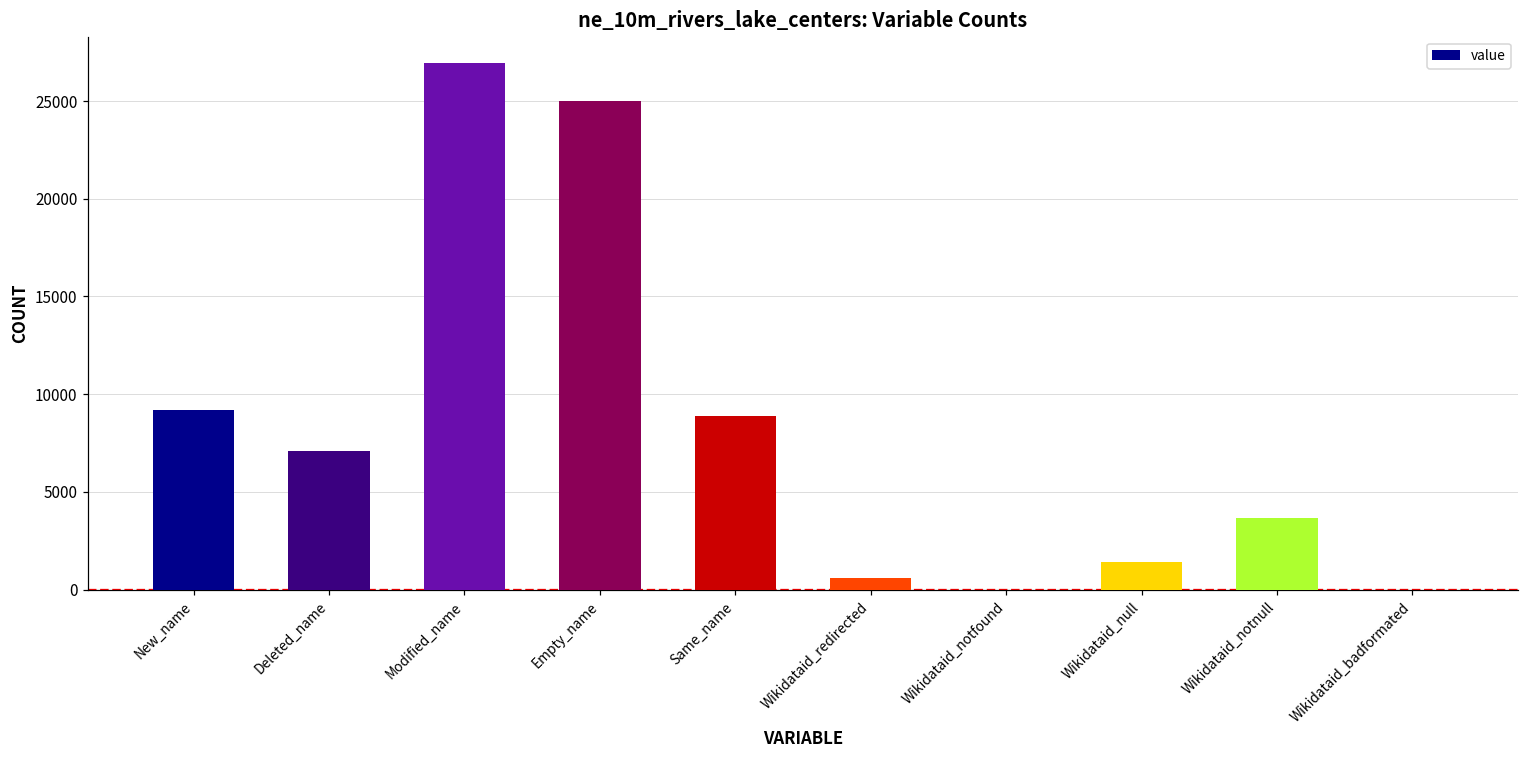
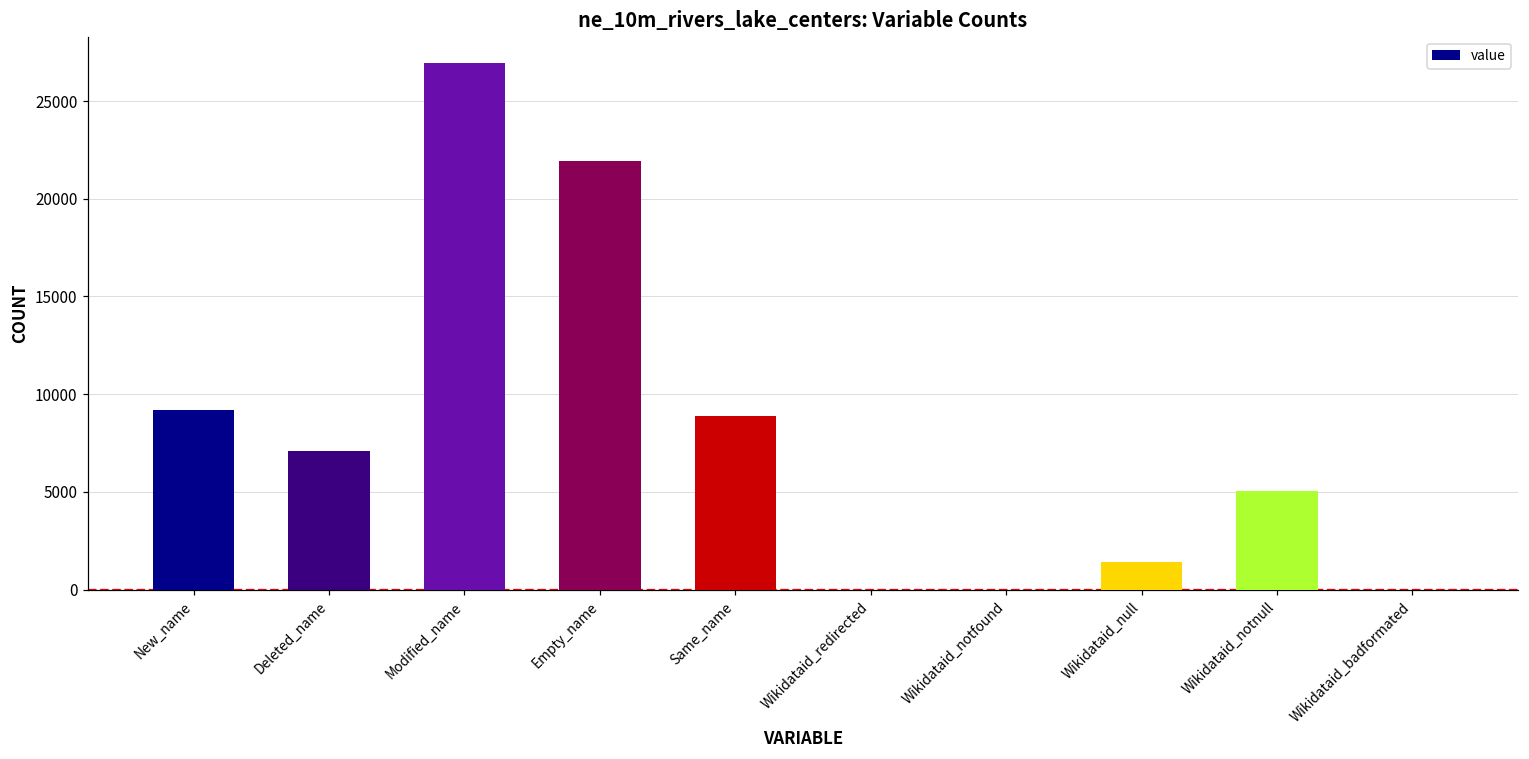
  {
    "New_name": 9200,
    "Deleted_name": 7100,
    "Modified_name": 26900,
-   "Empty_name": 25000,
+   "Empty_name": 21900,
    "Same_name": 8900,
-   "Wikidataid_redirected": 600,
+   "Wikidataid_redirected": 0,
    "Wikidataid_notfound": 0,
    "Wikidataid_null": 1400,
-   "Wikidataid_notnull": 3700,
+   "Wikidataid_notnull": 5100,
    "Wikidataid_badformated": 0
  }
